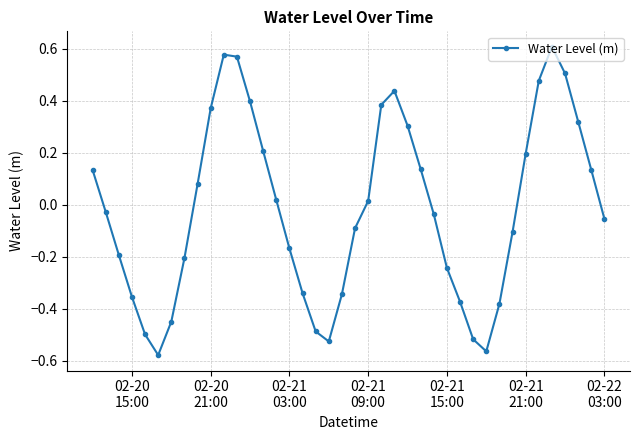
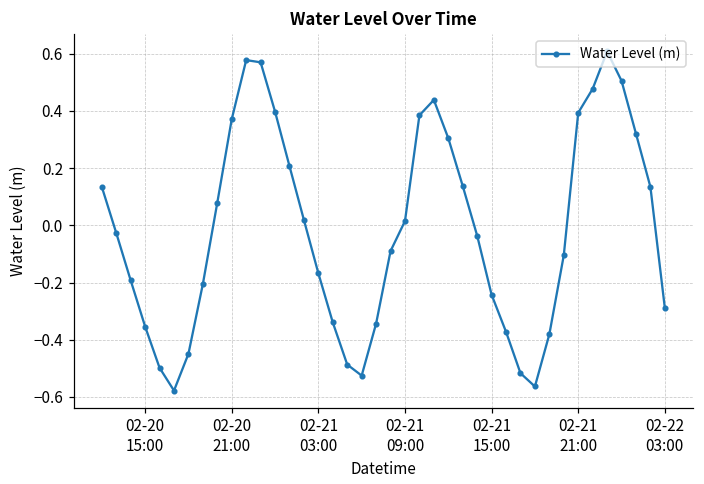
  {
    "02-20 15:00": -0.35,
    "02-20 21:00": 0.37,
    "02-21 03:00": -0.17,
    "02-21 09:00": 0.01,
    "02-21 15:00": -0.24,
-   "02-21 21:00": 0.20,
-   "02-22 03:00": -0.05
+   "02-21 21:00": 0.39,
+   "02-22 03:00": -0.29
  }
